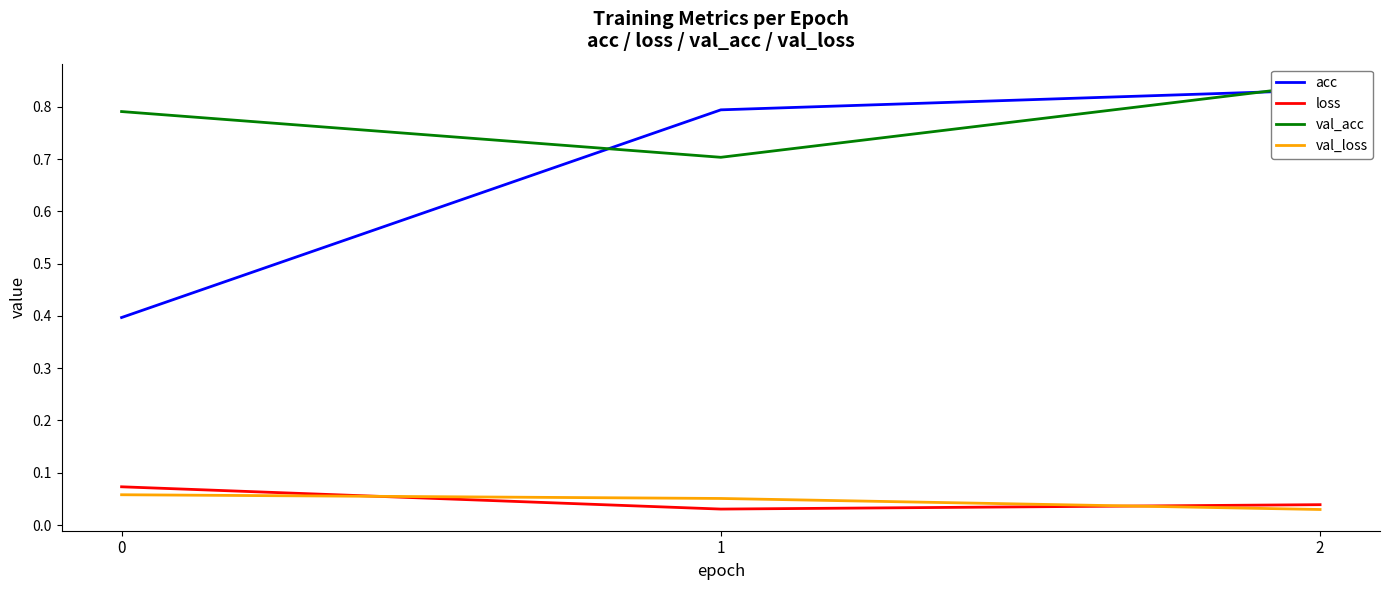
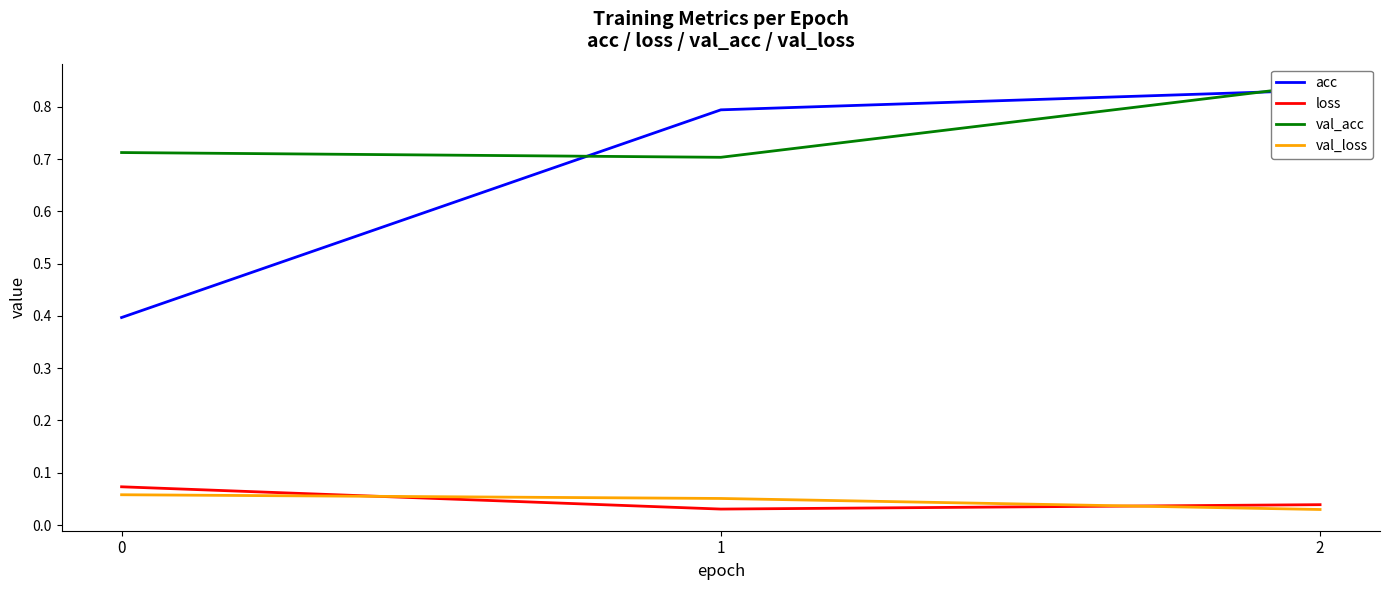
  {
    "acc": {
      "0": 0.40,
      "1": 0.79
    },
    "loss": {
      "0": 0.07,
      "1": 0.03,
      "2": 0.04
    },
    "val_acc": {
-     "0": 0.79,
+     "0": 0.71,
      "1": 0.70
    },
    "val_loss": {
      "0": 0.06,
      "1": 0.05,
      "2": 0.03
    }
  }
